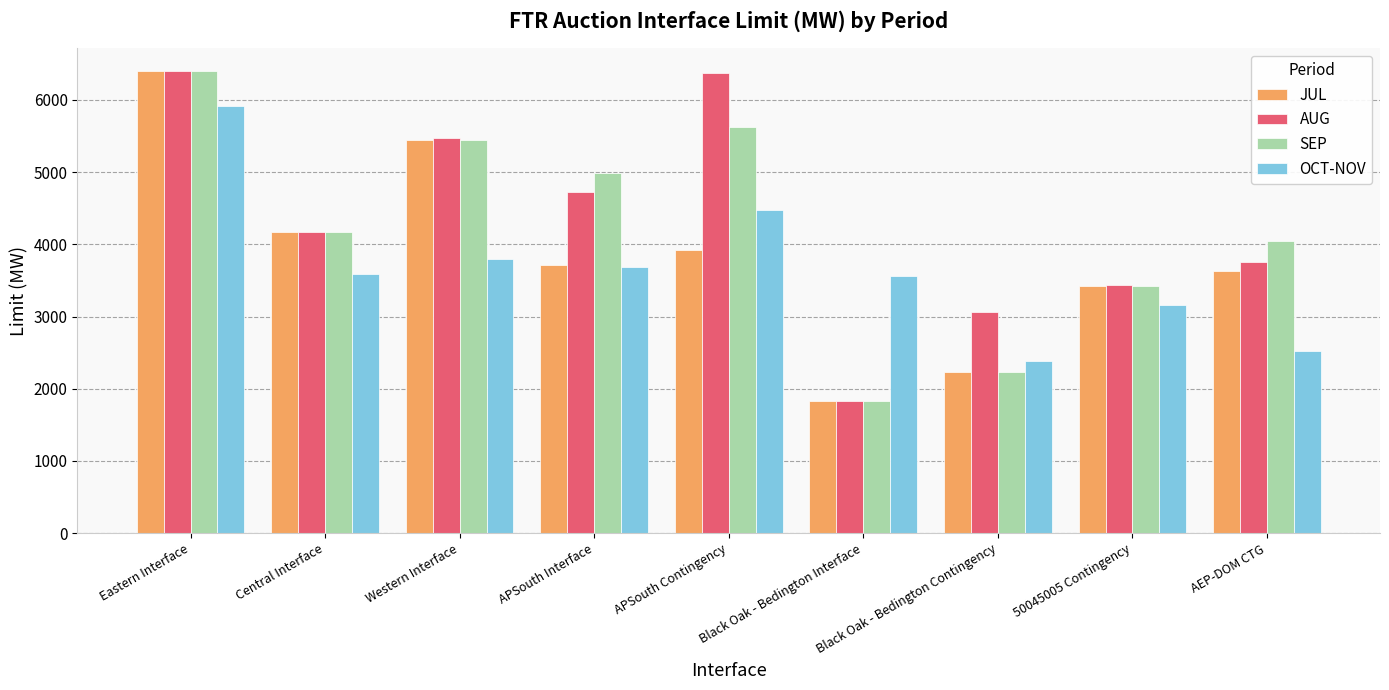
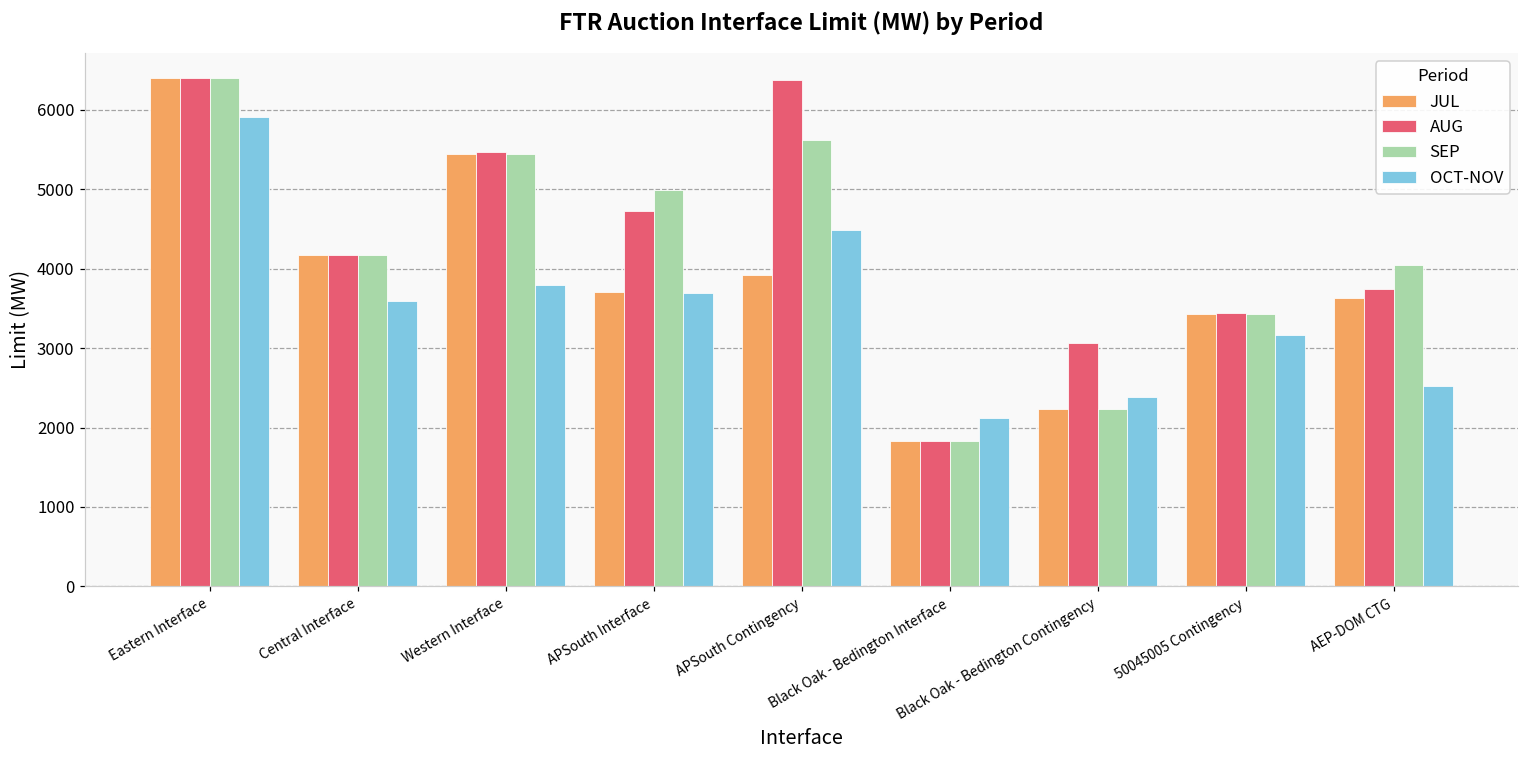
  {
    "JUL": {
      "Eastern Interface": 6400,
      "Central Interface": 4200,
      "Western Interface": 5400,
      "APSouth Interface": 3700,
      "APSouth Contingency": 3900,
      "Black Oak - Bedington Interface": 1800,
      "Black Oak - Bedington Contingency": 2200,
      "50045005 Contingency": 3400,
      "AEP-DOM CTG": 3600
    },
    "AUG": {
      "Eastern Interface": 6400,
      "Central Interface": 4200,
      "Western Interface": 5500,
      "APSouth Interface": 4700,
      "APSouth Contingency": 6400,
      "Black Oak - Bedington Interface": 1800,
      "Black Oak - Bedington Contingency": 3100,
      "50045005 Contingency": 3400,
      "AEP-DOM CTG": 3800
    },
    "SEP": {
      "Eastern Interface": 6400,
      "Central Interface": 4200,
      "Western Interface": 5400,
      "APSouth Interface": 5000,
      "APSouth Contingency": 5600,
      "Black Oak - Bedington Interface": 1800,
      "Black Oak - Bedington Contingency": 2200,
      "50045005 Contingency": 3400,
      "AEP-DOM CTG": 4000
    },
    "OCT-NOV": {
      "Eastern Interface": 5900,
      "Central Interface": 3600,
      "Western Interface": 3800,
      "APSouth Interface": 3700,
      "APSouth Contingency": 4500,
-     "Black Oak - Bedington Interface": 3600,
+     "Black Oak - Bedington Interface": 2100,
      "Black Oak - Bedington Contingency": 2400,
      "50045005 Contingency": 3200,
      "AEP-DOM CTG": 2500
    }
  }
